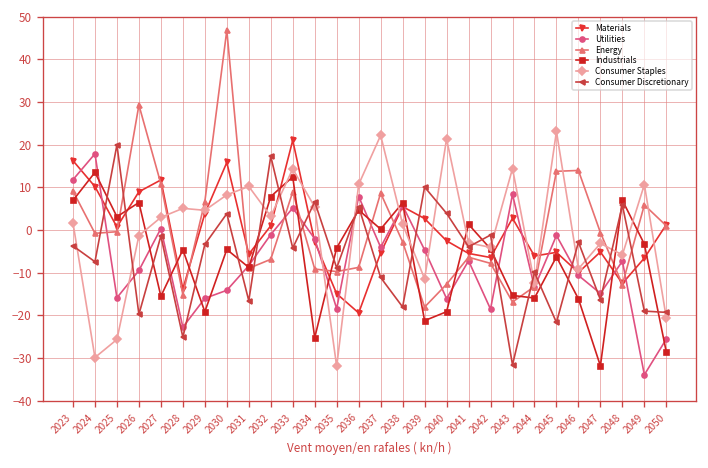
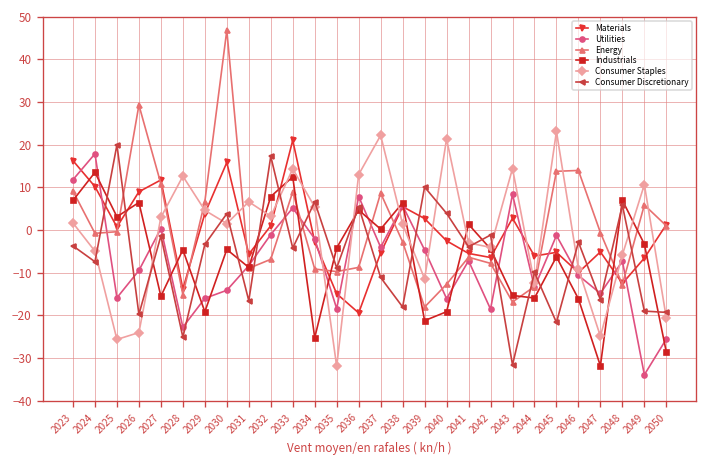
  {
    "Consumer Staples": {
      "2023": 2,
-     "2024": -30,
+     "2024": -5,
      "2025": -26,
-     "2026": -1,
+     "2026": -24,
      "2027": 3,
-     "2028": 5,
+     "2028": 13,
      "2029": 5,
-     "2030": 8,
-     "2031": 10,
+     "2030": 2,
+     "2031": 7,
      "2032": 3,
      "2033": 14,
      "2034": 5,
      "2035": -32,
-     "2036": 11,
+     "2036": 13,
      "2037": 22,
      "2038": 1,
      "2039": -11,
      "2040": 21,
      "2041": -3,
      "2043": 14,
      "2044": -12,
      "2045": 23,
      "2046": -9,
-     "2047": -3,
+     "2047": -25,
      "2048": -6,
      "2049": 11,
      "2050": -21
    }
  }
